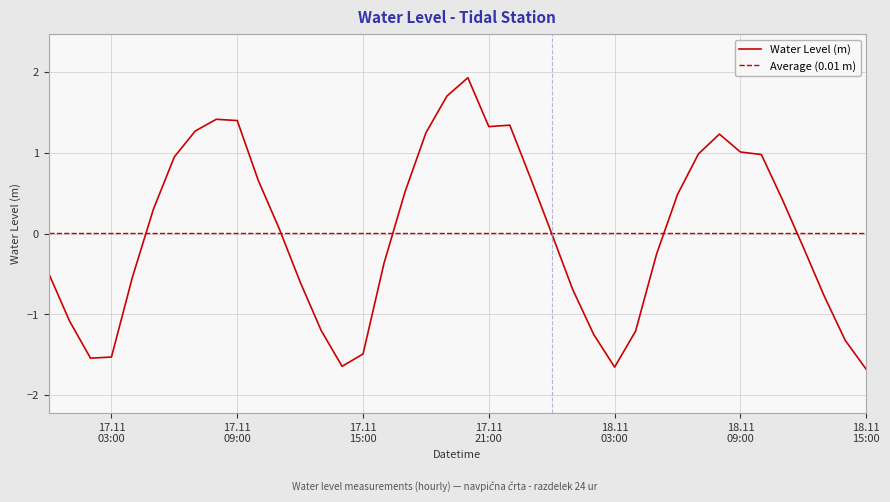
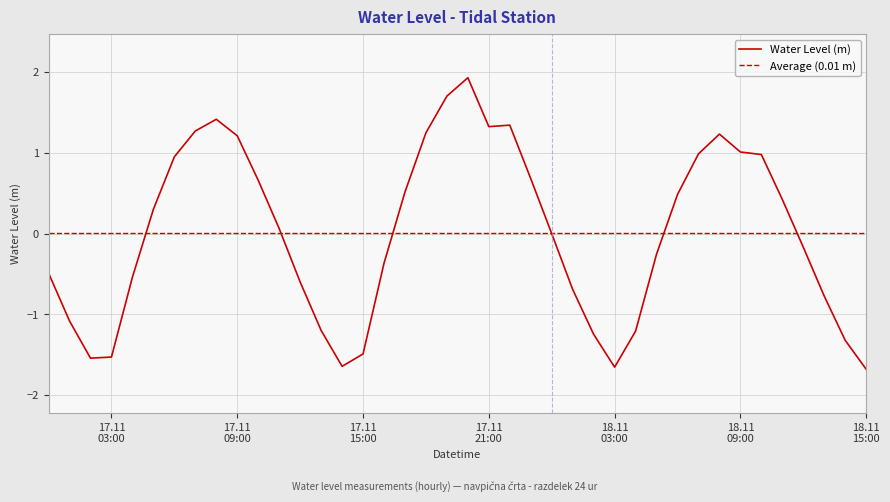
  {
    "17.11 03:00": -1.5,
-   "17.11 09:00": 1.4,
+   "17.11 09:00": 1.2,
    "17.11 15:00": -1.5,
    "17.11 21:00": 1.3,
    "18.11 03:00": -1.7,
    "18.11 09:00": 1.0,
    "18.11 15:00": -1.7
  }
